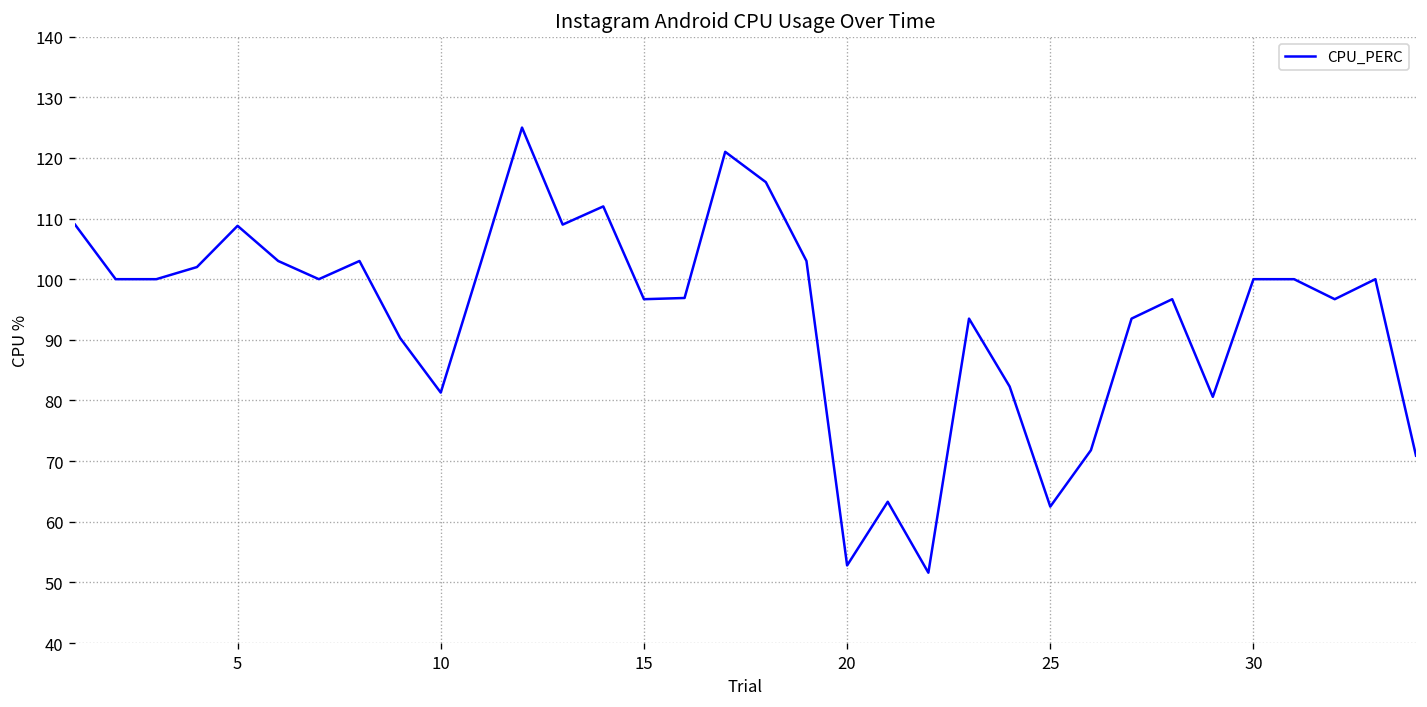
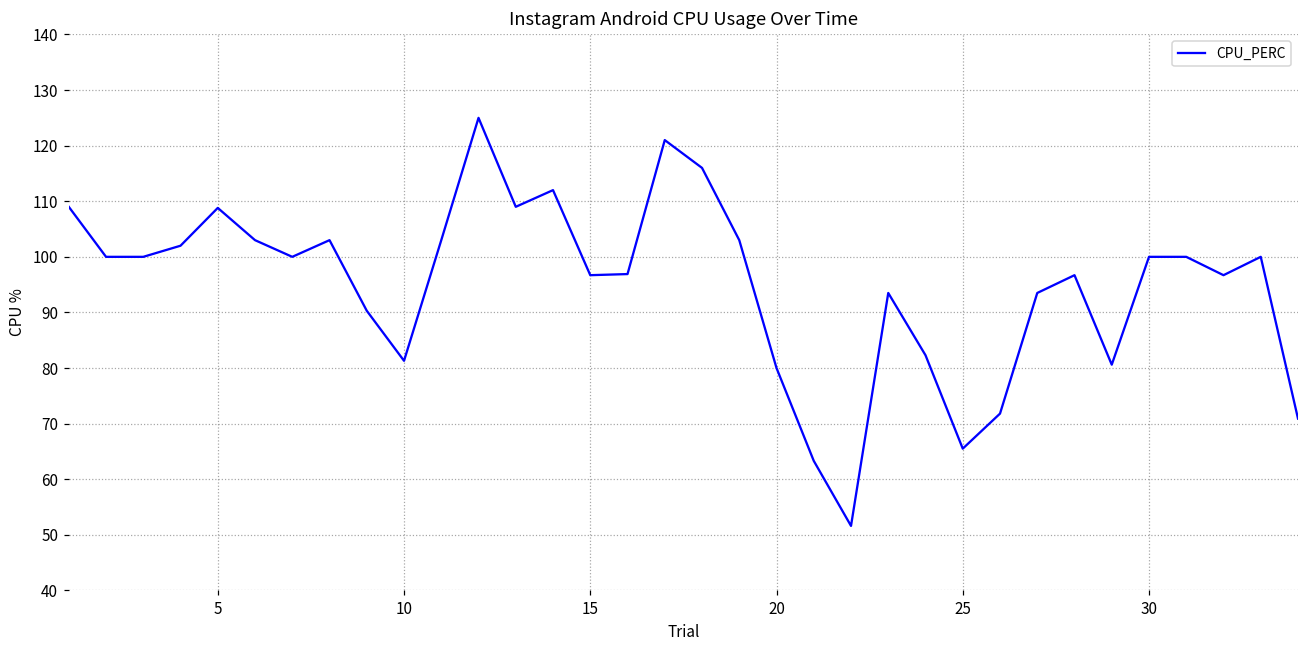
  {
    "5": 109,
    "10": 81,
    "15": 97,
-   "20": 53,
-   "25": 63,
+   "20": 80,
+   "25": 66,
    "30": 100
  }
